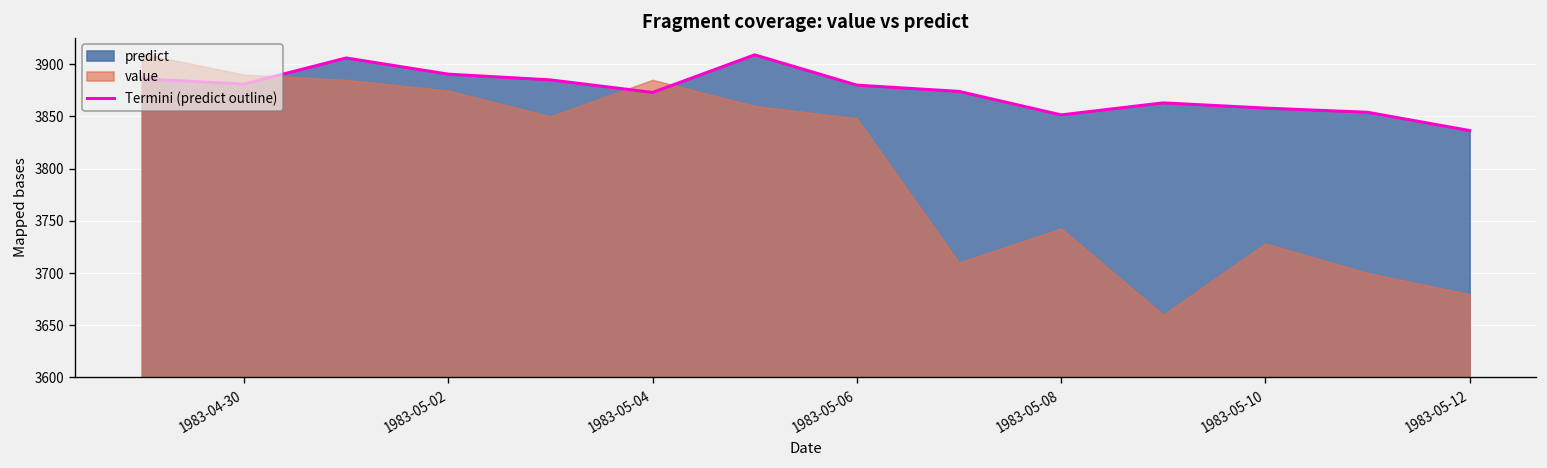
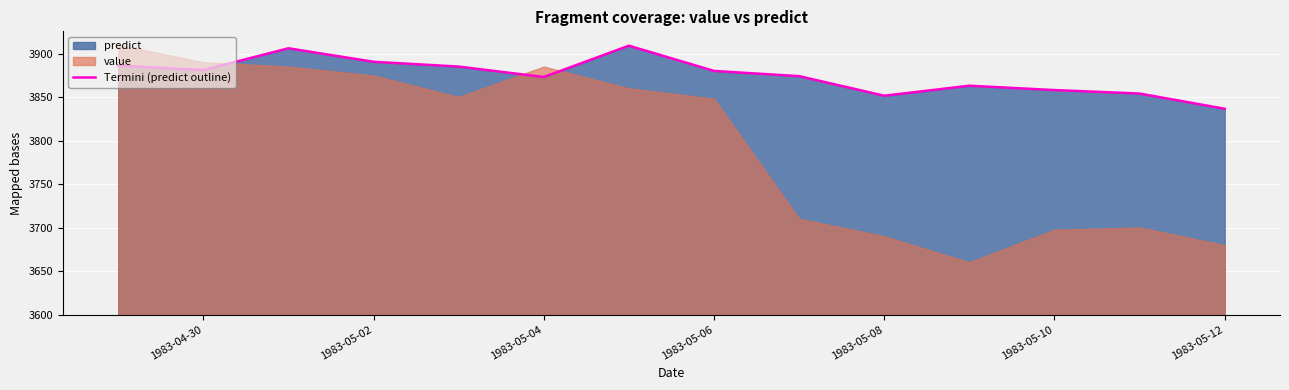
  {
    "predict": {
      "1983-05-02": 3890,
      "1983-05-04": 3870,
      "1983-05-06": 3880,
      "1983-05-08": 3850,
      "1983-05-10": 3860,
      "1983-05-12": 3840
    },
    "value": {
      "1983-05-02": 3870,
      "1983-05-04": 3890,
      "1983-05-06": 3850,
-     "1983-05-08": 3740,
-     "1983-05-10": 3730,
+     "1983-05-08": 3690,
+     "1983-05-10": 3700,
      "1983-05-12": 3680
    }
  }
